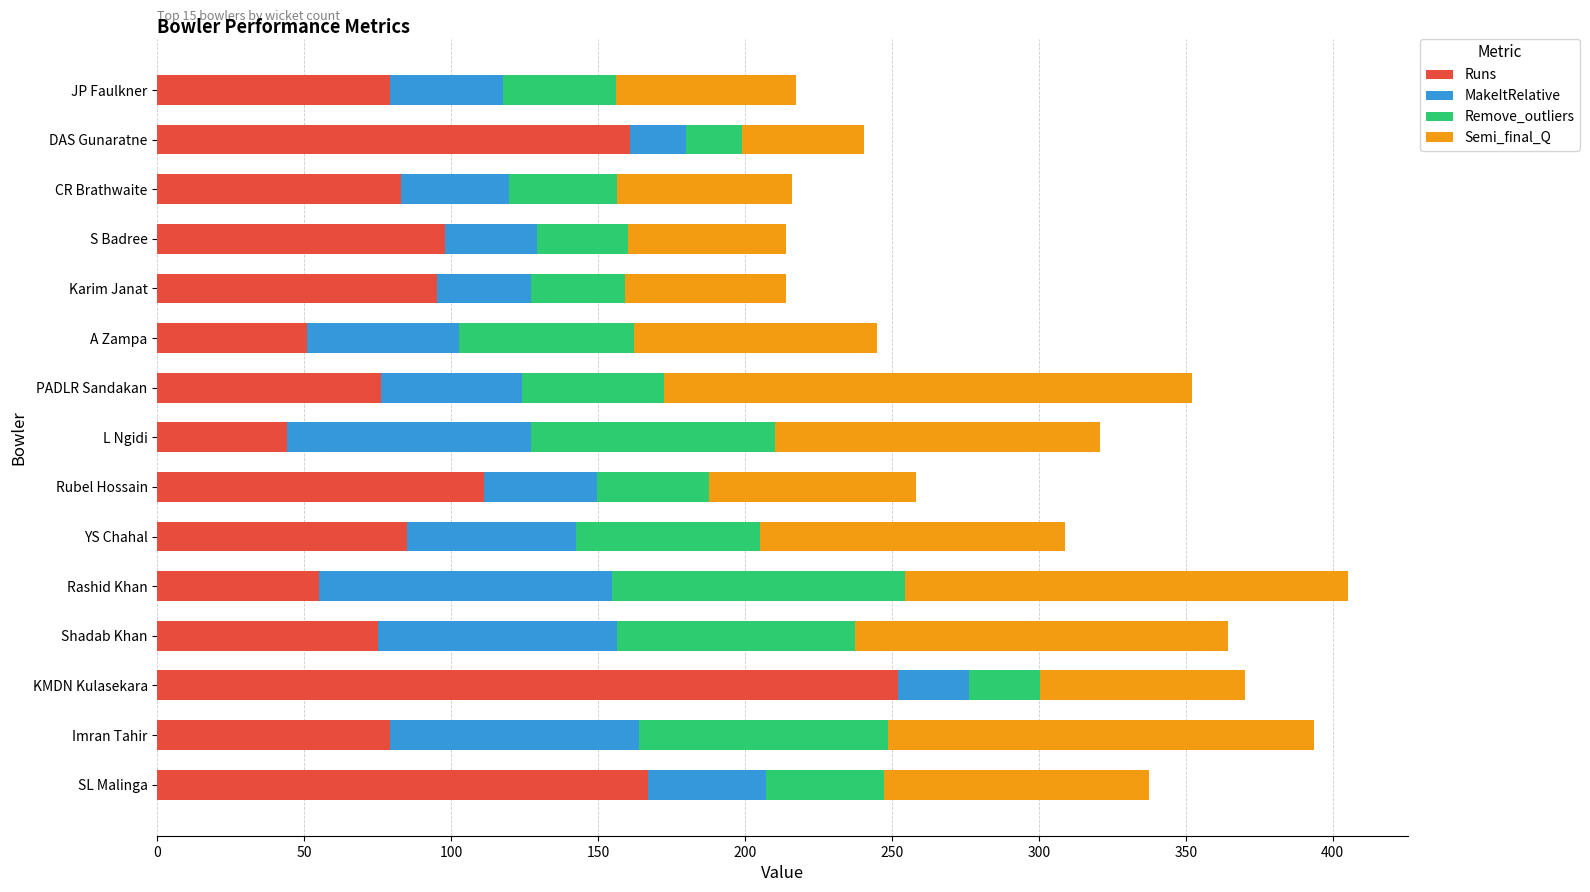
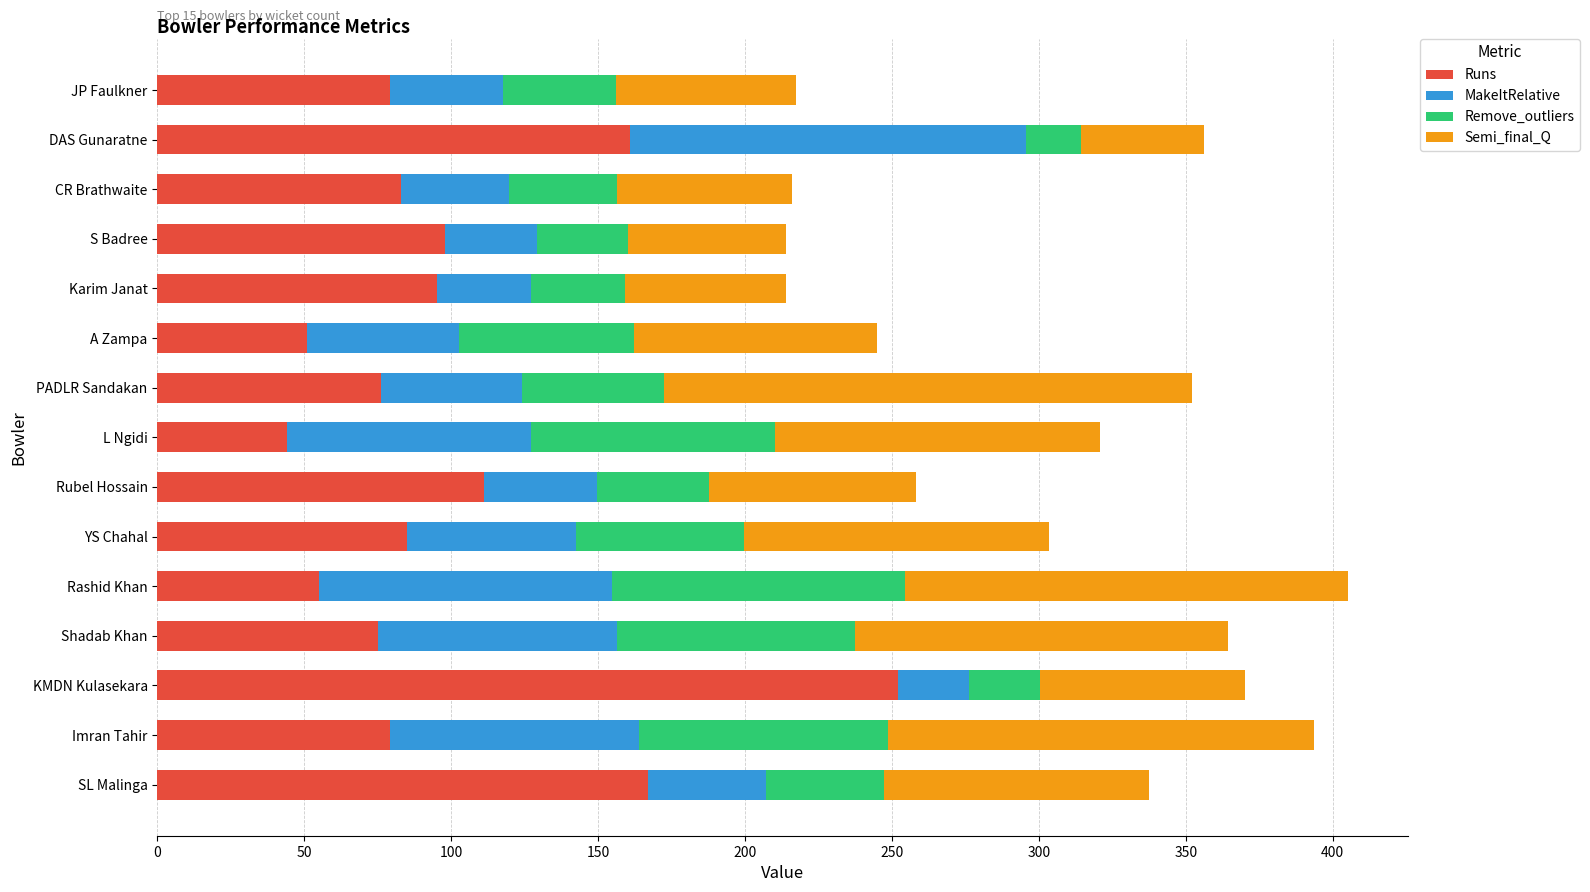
  {
    "Runs": {
      "JP Faulkner": 79,
      "DAS Gunaratne": 161,
      "CR Brathwaite": 83,
      "S Badree": 98,
      "Karim Janat": 95,
      "A Zampa": 51,
      "PADLR Sandakan": 76,
      "L Ngidi": 44,
      "Rubel Hossain": 111,
      "YS Chahal": 85,
      "Rashid Khan": 55,
      "Shadab Khan": 75,
      "KMDN Kulasekara": 252,
      "Imran Tahir": 79,
      "SL Malinga": 167
    },
    "MakeItRelative": {
      "JP Faulkner": 39,
-     "DAS Gunaratne": 19,
+     "DAS Gunaratne": 135,
      "CR Brathwaite": 37,
      "S Badree": 31,
      "Karim Janat": 32,
      "A Zampa": 52,
      "PADLR Sandakan": 48,
      "L Ngidi": 83,
      "Rubel Hossain": 38,
      "YS Chahal": 57,
      "Rashid Khan": 100,
      "Shadab Khan": 81,
      "KMDN Kulasekara": 24,
      "Imran Tahir": 85,
      "SL Malinga": 40
    },
    "Remove_outliers": {
      "JP Faulkner": 39,
      "DAS Gunaratne": 19,
      "CR Brathwaite": 37,
      "S Badree": 31,
      "Karim Janat": 32,
      "A Zampa": 60,
      "PADLR Sandakan": 48,
      "L Ngidi": 83,
      "Rubel Hossain": 38,
-     "YS Chahal": 63,
+     "YS Chahal": 57,
      "Rashid Khan": 100,
      "Shadab Khan": 81,
      "KMDN Kulasekara": 24,
      "Imran Tahir": 85,
      "SL Malinga": 40
    },
    "Semi_final_Q": {
      "JP Faulkner": 61,
      "DAS Gunaratne": 42,
      "CR Brathwaite": 59,
      "S Badree": 54,
      "Karim Janat": 55,
      "A Zampa": 83,
      "PADLR Sandakan": 180,
      "L Ngidi": 110,
      "Rubel Hossain": 70,
      "YS Chahal": 104,
      "Rashid Khan": 151,
      "Shadab Khan": 127,
      "KMDN Kulasekara": 70,
      "Imran Tahir": 145,
      "SL Malinga": 90
    }
  }
